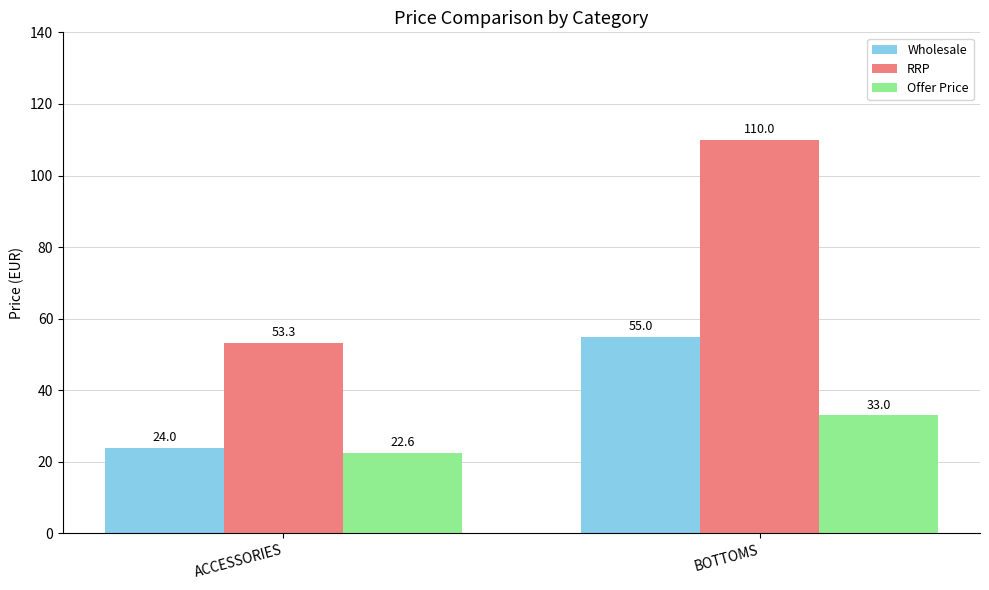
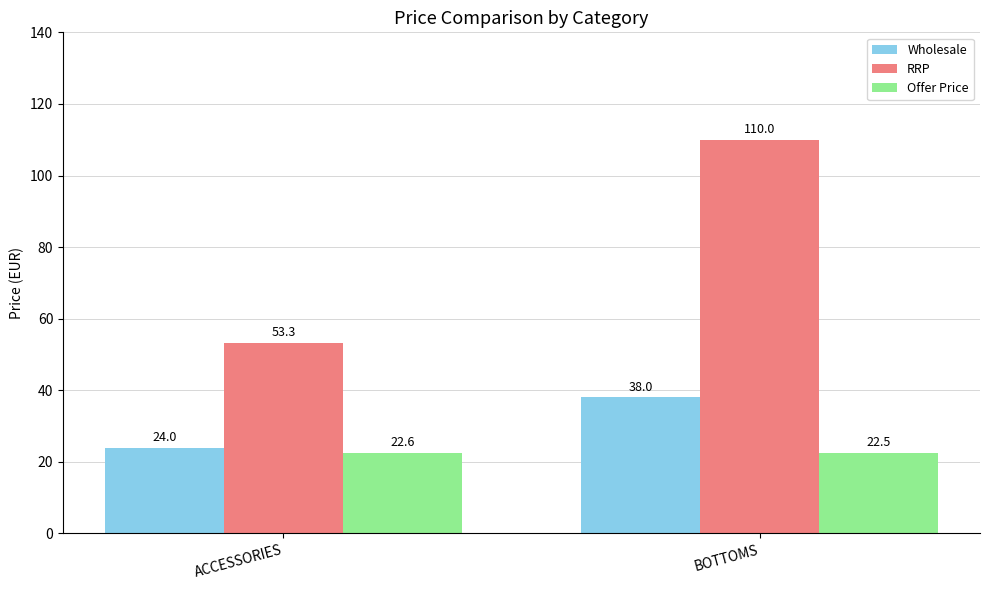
  {
    "Wholesale": {
      "ACCESSORIES": 24.0,
-     "BOTTOMS": 55.0
+     "BOTTOMS": 38.0
    },
    "RRP": {
      "ACCESSORIES": 53.3,
      "BOTTOMS": 110.0
    },
    "Offer Price": {
      "ACCESSORIES": 22.6,
-     "BOTTOMS": 33.0
+     "BOTTOMS": 22.5
    }
  }
